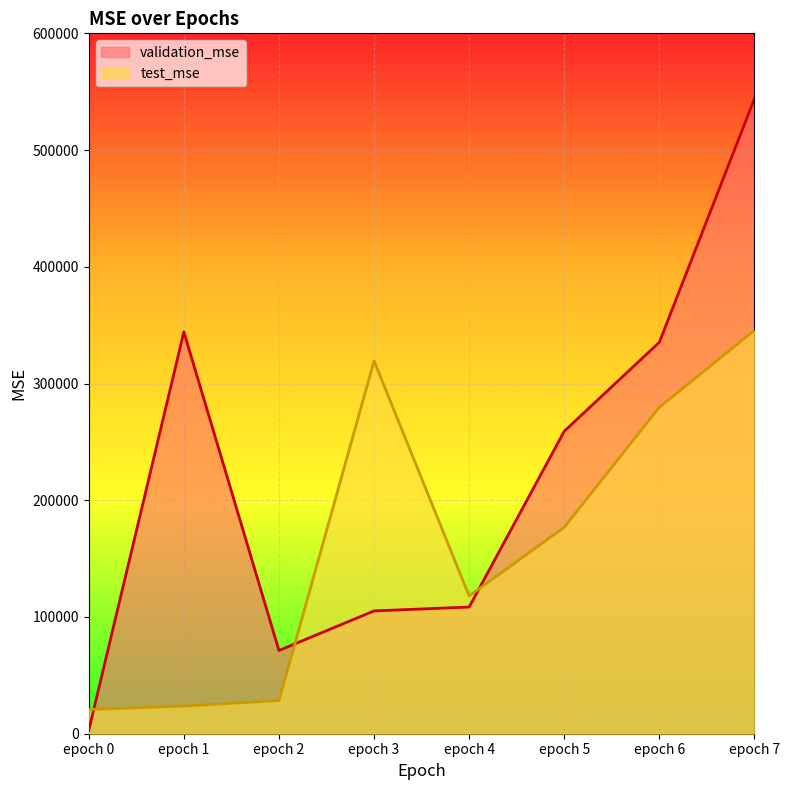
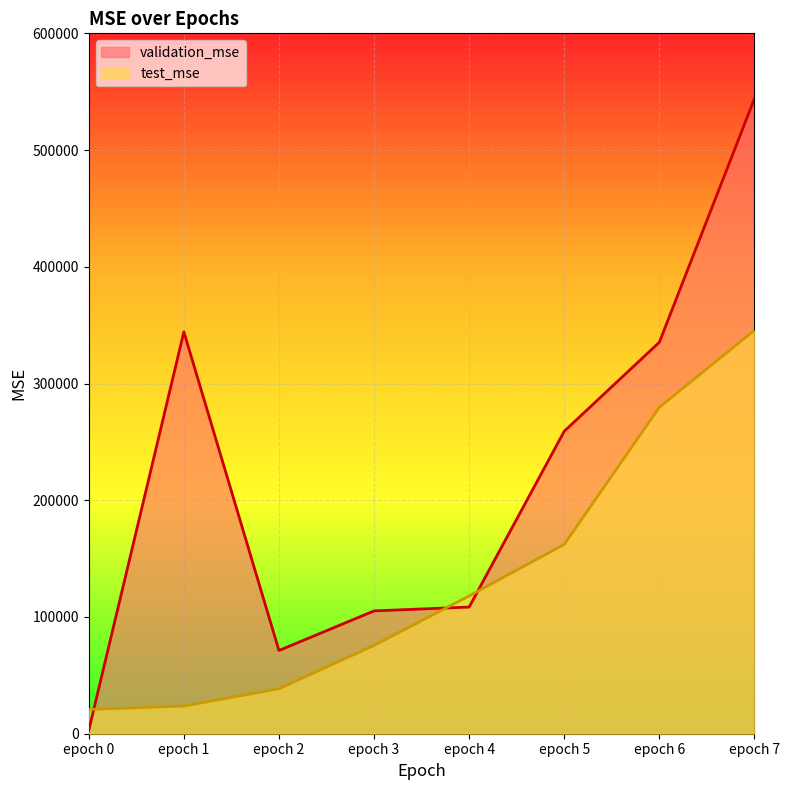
  {
    "validation_mse": {
      "epoch 0": 3000,
      "epoch 1": 344000,
      "epoch 2": 71000,
      "epoch 3": 105000,
      "epoch 4": 109000,
      "epoch 5": 259000,
      "epoch 6": 335000,
      "epoch 7": 544000
    },
    "test_mse": {
      "epoch 0": 21000,
      "epoch 1": 24000,
-     "epoch 2": 28000,
-     "epoch 3": 319000,
+     "epoch 2": 39000,
+     "epoch 3": 76000,
      "epoch 4": 118000,
-     "epoch 5": 177000,
+     "epoch 5": 162000,
      "epoch 6": 280000,
      "epoch 7": 346000
    }
  }
